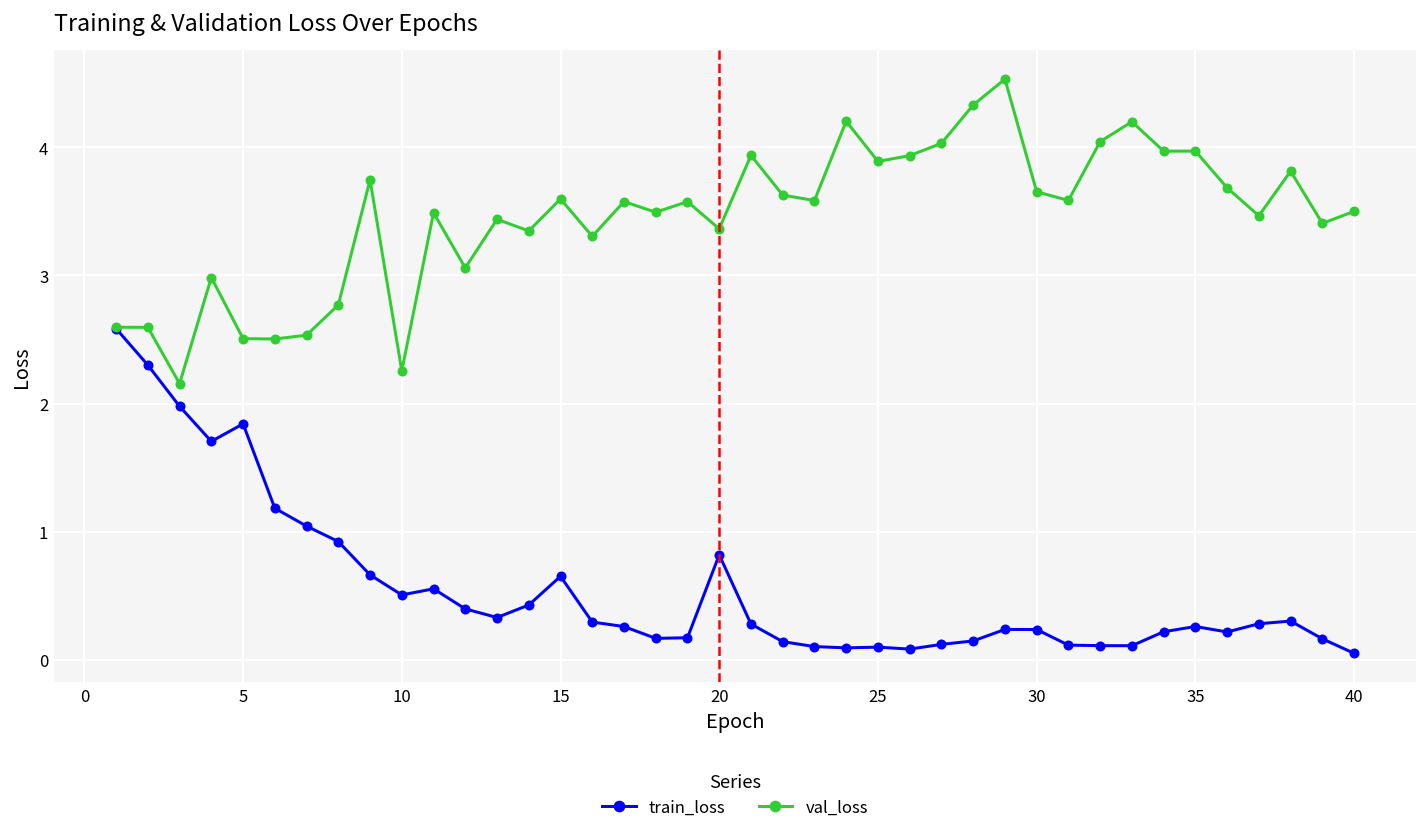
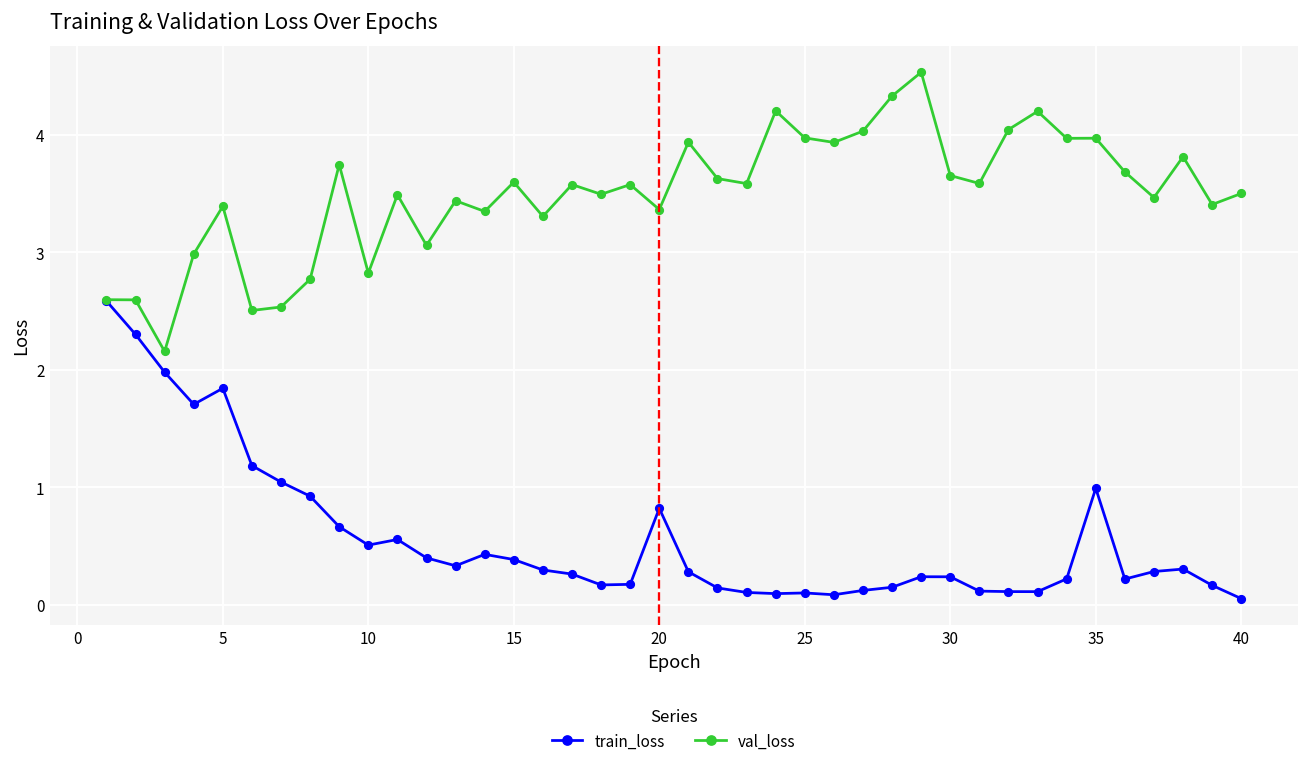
  {
    "train_loss": {
      "5": 1.84,
      "10": 0.51,
-     "15": 0.65,
+     "15": 0.38,
      "20": 0.82,
      "25": 0.10,
      "30": 0.24,
-     "35": 0.26,
+     "35": 0.99,
      "40": 0.05
    },
    "val_loss": {
-     "5": 2.51,
-     "10": 2.26,
+     "5": 3.39,
+     "10": 2.82,
      "15": 3.60,
      "20": 3.36,
-     "25": 3.89,
+     "25": 3.97,
      "30": 3.65,
      "35": 3.97,
      "40": 3.50
    }
  }
